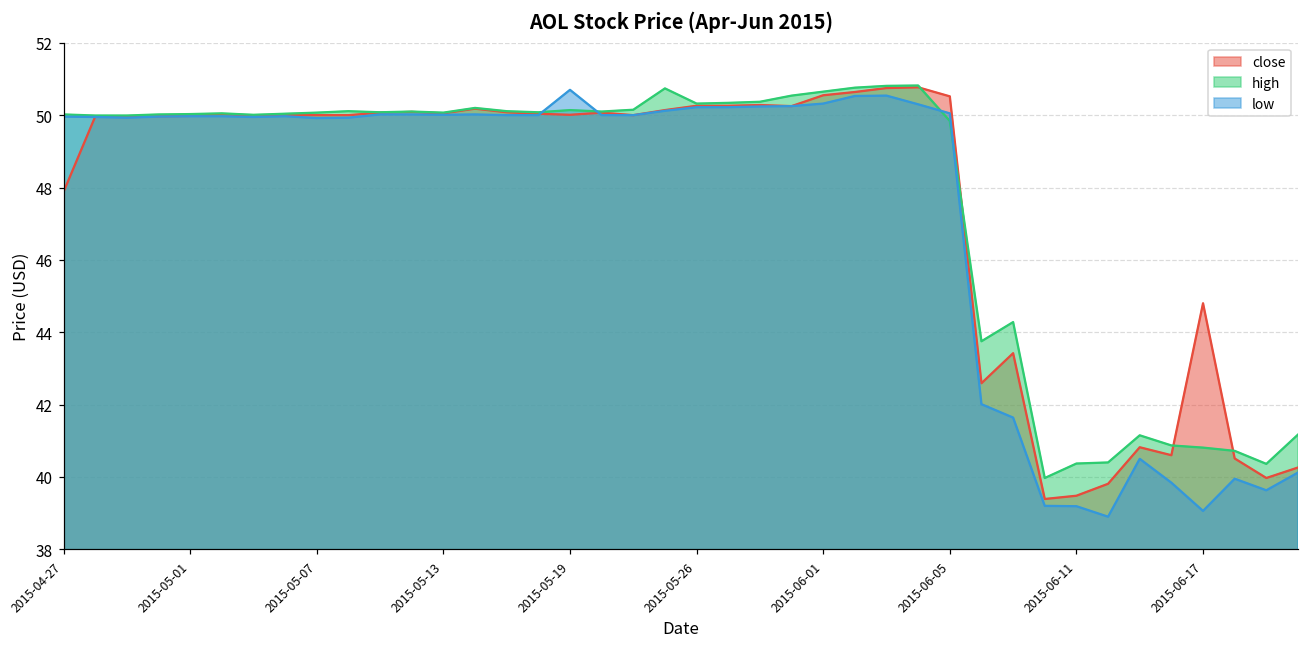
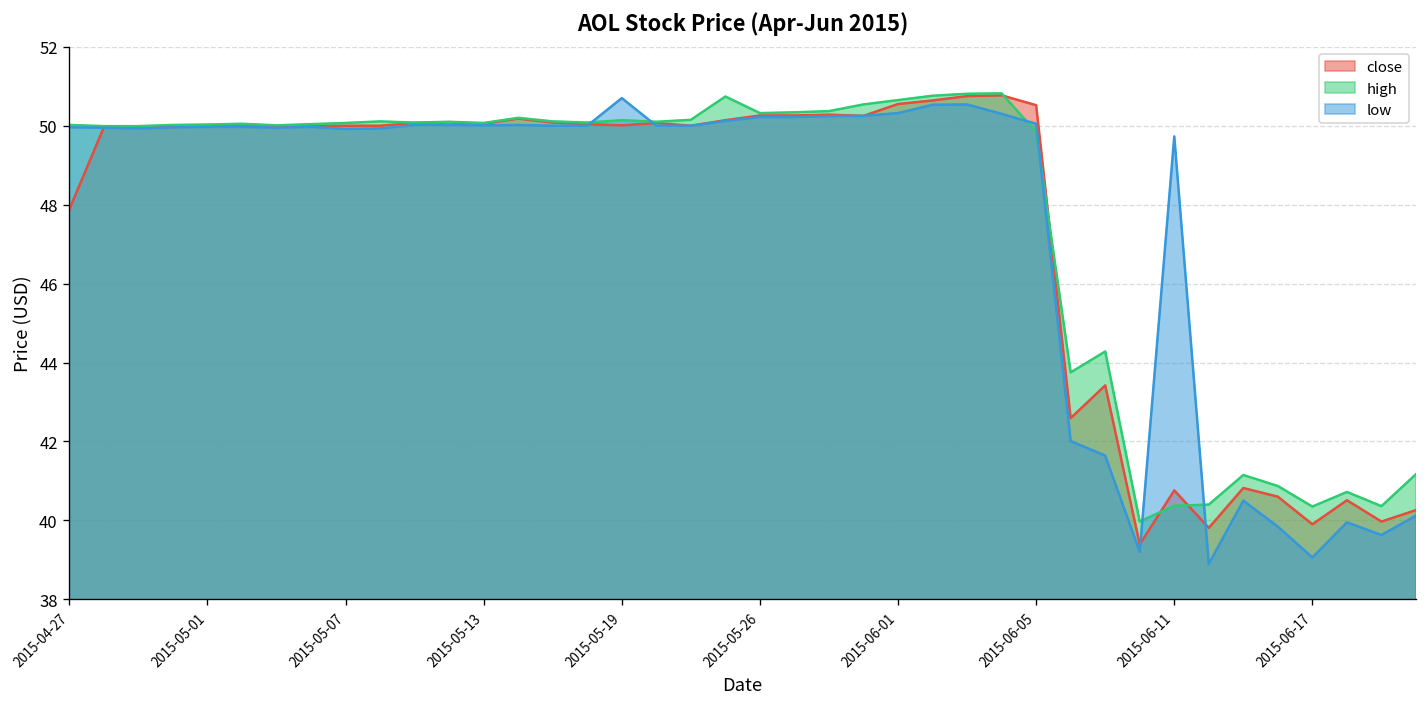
  {
    "close": {
      "2015-04-27": 47.9,
      "2015-05-19": 50.0,
      "2015-06-01": 50.6,
      "2015-06-05": 50.5,
-     "2015-06-11": 39.5,
-     "2015-06-17": 44.8
+     "2015-06-11": 40.8,
+     "2015-06-17": 39.9
    },
    "high": {
      "2015-05-19": 50.1,
      "2015-06-01": 50.7,
      "2015-06-05": 49.8,
      "2015-06-11": 40.4,
-     "2015-06-17": 40.8
+     "2015-06-17": 40.4
    },
    "low": {
      "2015-05-07": 49.9,
      "2015-05-19": 50.7,
      "2015-06-01": 50.3,
      "2015-06-05": 50.1,
-     "2015-06-11": 39.2,
+     "2015-06-11": 49.7,
      "2015-06-17": 39.1
    }
  }
